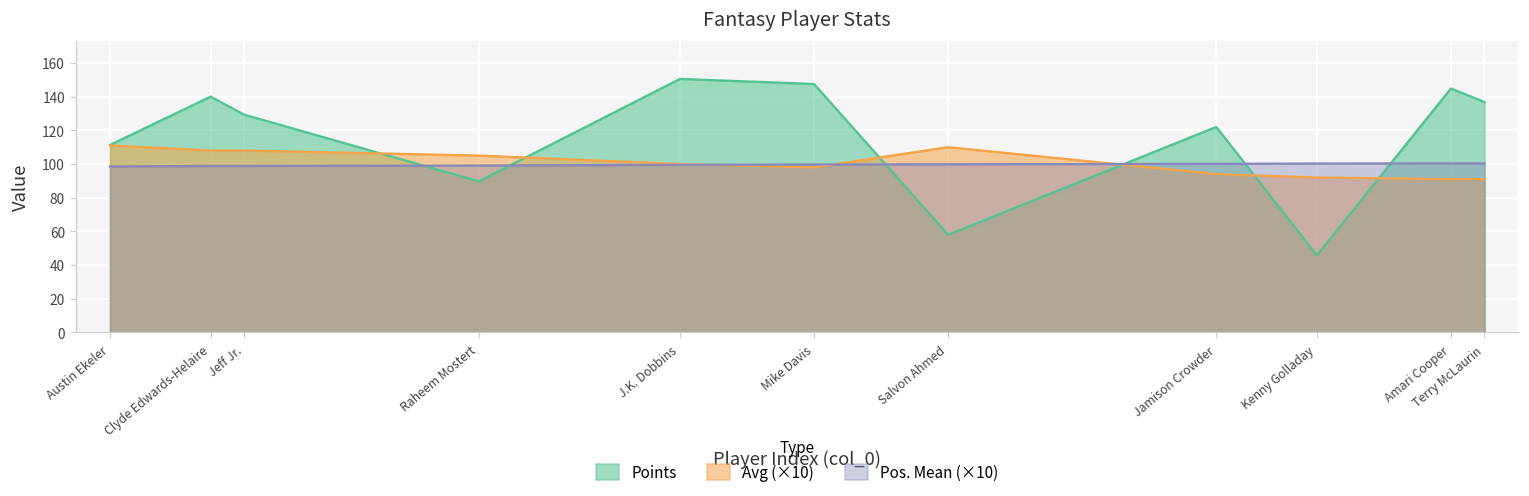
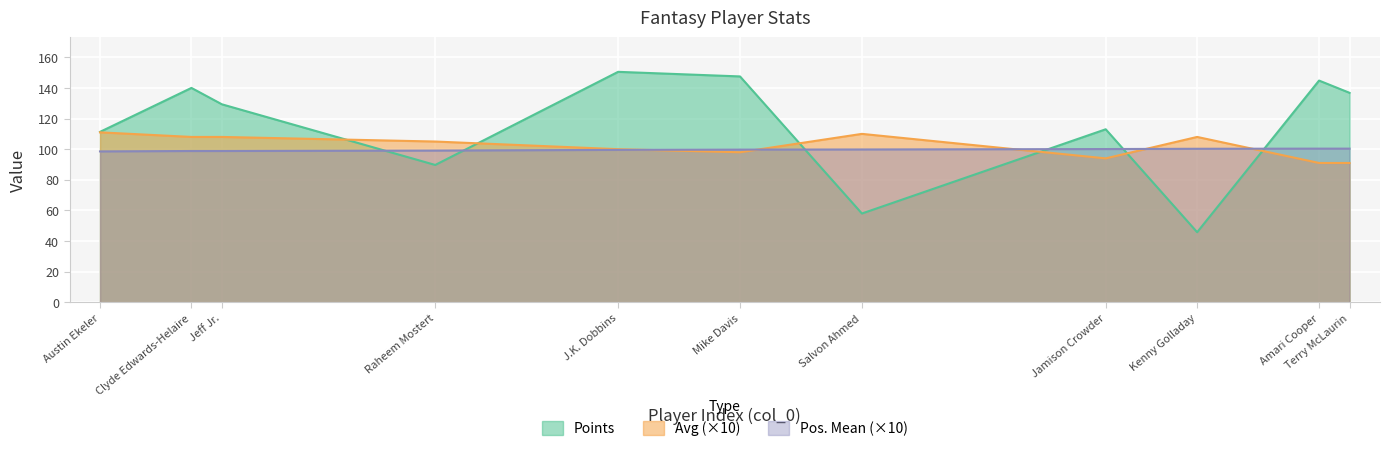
  {
    "Points": {
      "Clyde Edwards-Helaire": 140,
      "Jeff Jr.": 129,
      "Raheem Mostert": 90,
      "J.K. Dobbins": 151,
      "Mike Davis": 148,
      "Salvon Ahmed": 58,
-     "Jamison Crowder": 122,
+     "Jamison Crowder": 113,
      "Kenny Golladay": 46,
      "Amari Cooper": 145,
      "Terry McLaurin": 137
    },
    "Avg (×10)": {
      "Clyde Edwards-Helaire": 108,
      "Jeff Jr.": 108,
      "Raheem Mostert": 105,
      "Mike Davis": 98,
      "Salvon Ahmed": 110,
      "Jamison Crowder": 94,
-     "Kenny Golladay": 92,
+     "Kenny Golladay": 108,
      "Amari Cooper": 91,
      "Terry McLaurin": 91
    },
    "Pos. Mean (×10)": {
      "Austin Ekeler": 99,
      "Clyde Edwards-Helaire": 99,
      "Jeff Jr.": 99,
      "Raheem Mostert": 99,
      "Mike Davis": 100,
      "Salvon Ahmed": 100,
      "Jamison Crowder": 100,
      "Kenny Golladay": 100,
      "Amari Cooper": 100,
      "Terry McLaurin": 100
    }
  }
